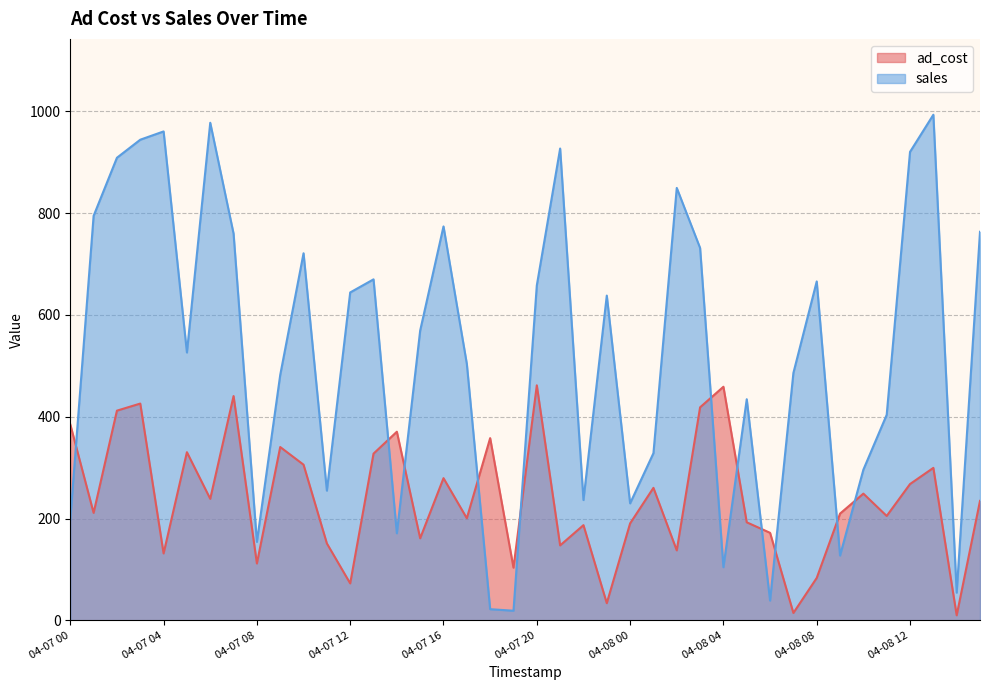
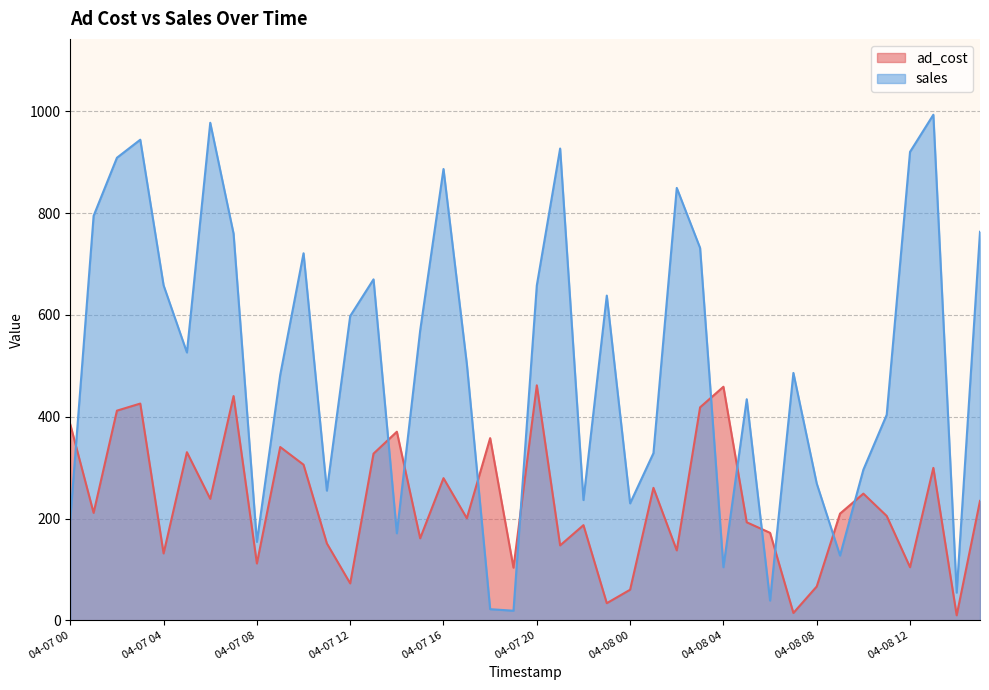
  {
    "ad_cost": {
      "04-07 00": 380,
      "04-07 04": 130,
      "04-07 08": 110,
      "04-07 12": 70,
      "04-07 16": 280,
      "04-07 20": 460,
-     "04-08 00": 190,
+     "04-08 00": 60,
      "04-08 04": 460,
-     "04-08 08": 80,
-     "04-08 12": 270
+     "04-08 08": 70,
+     "04-08 12": 100
    },
    "sales": {
      "04-07 00": 200,
-     "04-07 04": 960,
+     "04-07 04": 660,
      "04-07 08": 150,
-     "04-07 12": 640,
-     "04-07 16": 770,
+     "04-07 12": 600,
+     "04-07 16": 890,
      "04-07 20": 660,
      "04-08 00": 230,
      "04-08 04": 100,
-     "04-08 08": 670,
+     "04-08 08": 270,
      "04-08 12": 920
    }
  }
